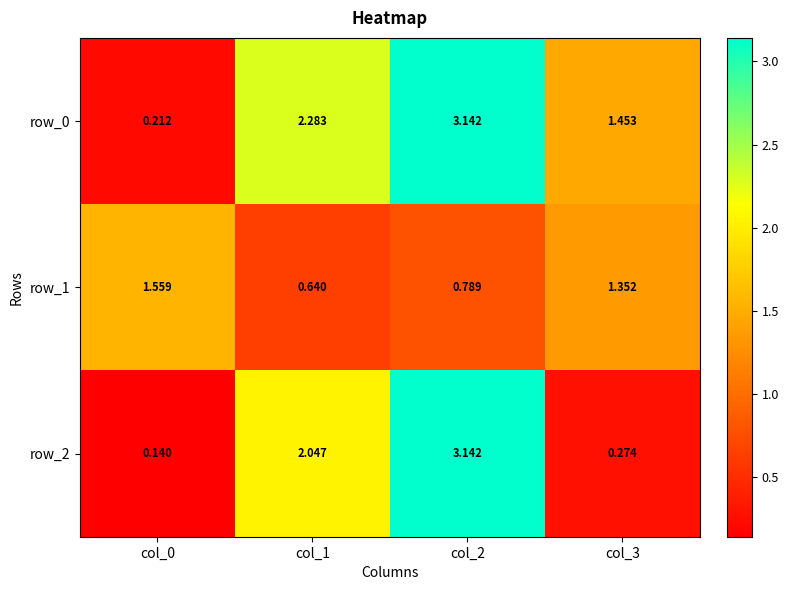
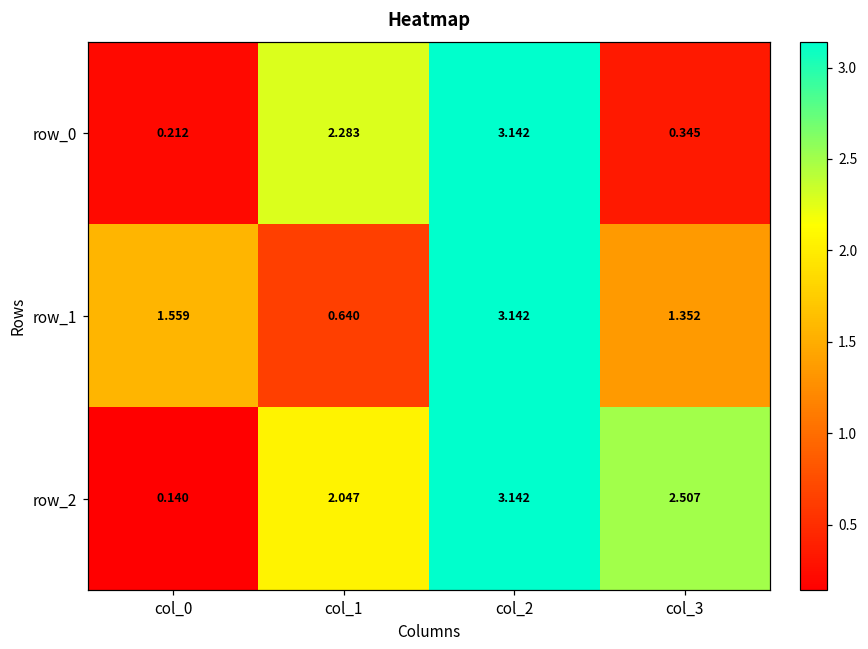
  {
    "row_0": {
      "col_0": 0.212,
      "col_1": 2.283,
      "col_2": 3.142,
-     "col_3": 1.453
+     "col_3": 0.345
    },
    "row_1": {
      "col_0": 1.559,
      "col_1": 0.640,
-     "col_2": 0.789,
+     "col_2": 3.142,
      "col_3": 1.352
    },
    "row_2": {
      "col_0": 0.140,
      "col_1": 2.047,
      "col_2": 3.142,
-     "col_3": 0.274
+     "col_3": 2.507
    }
  }
